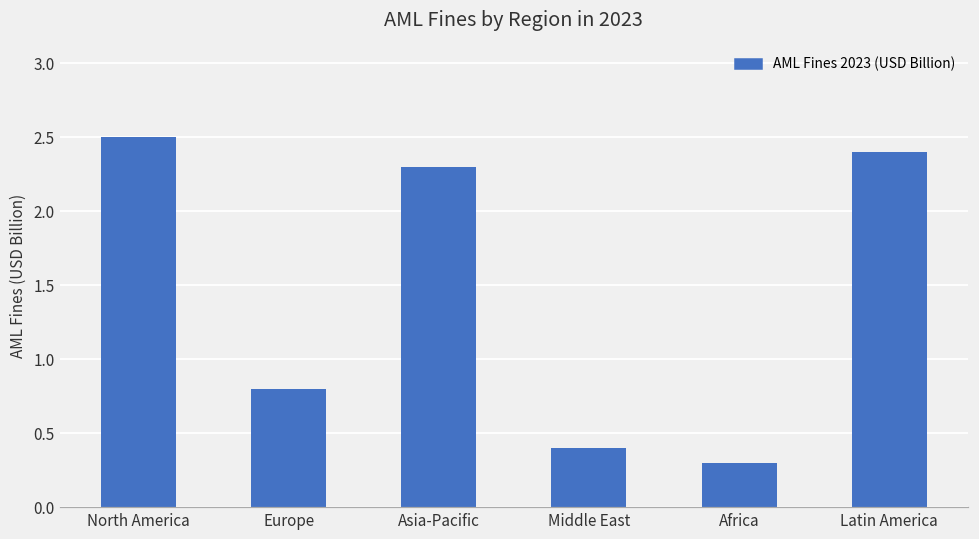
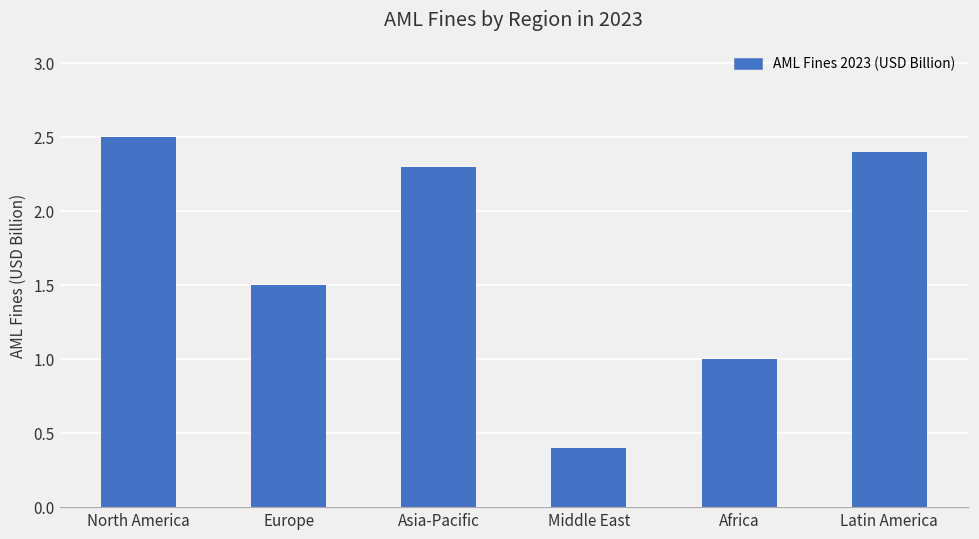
  {
    "North America": 2.5,
-   "Europe": 0.8,
+   "Europe": 1.5,
    "Asia-Pacific": 2.3,
    "Middle East": 0.4,
-   "Africa": 0.3,
+   "Africa": 1.0,
    "Latin America": 2.4
  }
